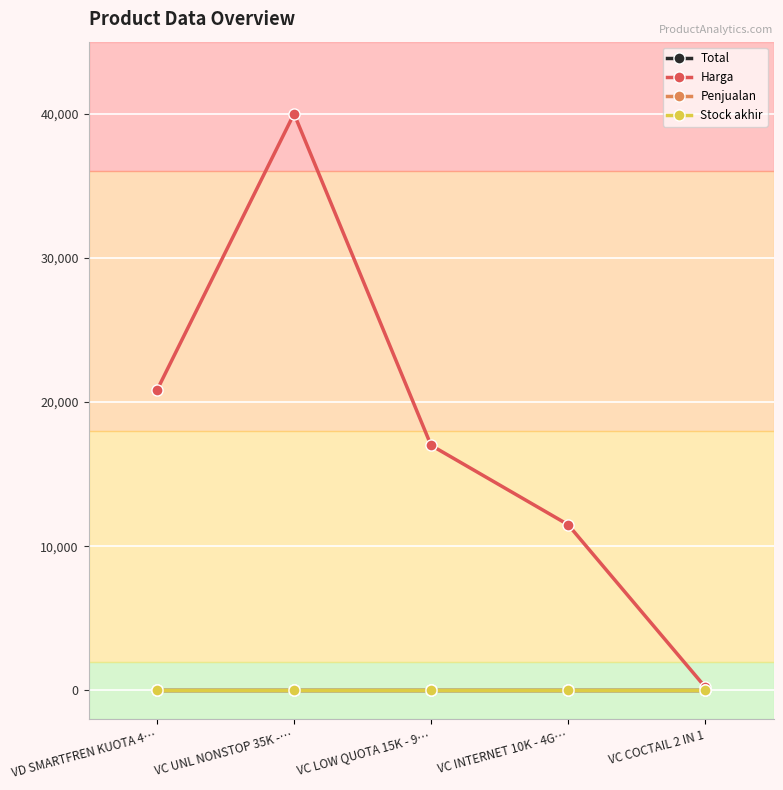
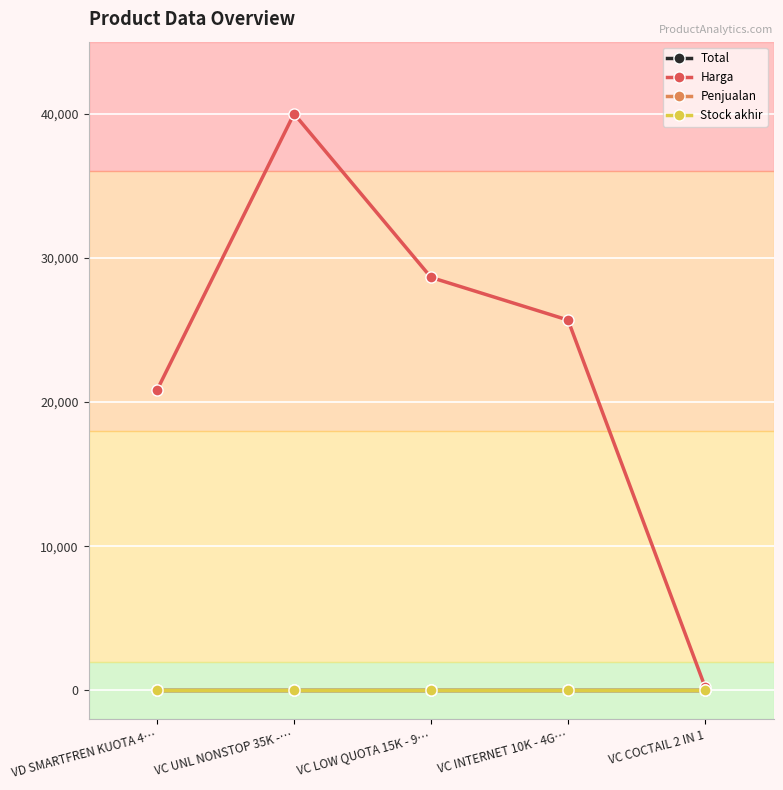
  {
    "Stock akhir": {
      "VD SMARTFREN KUOTA 4…": "0",
      "VC UNL NONSTOP 35K -…": "0",
      "VC LOW QUOTA 15K - 9…": "0",
      "VC INTERNET 10K - 4G…": "0",
      "VC COCTAIL 2 IN 1": "0"
    },
    "Harga": {
      "VD SMARTFREN KUOTA 4…": "20,800",
      "VC UNL NONSTOP 35K -…": "40,000",
-     "VC LOW QUOTA 15K - 9…": "17,000",
-     "VC INTERNET 10K - 4G…": "11,500",
+     "VC LOW QUOTA 15K - 9…": "28,600",
+     "VC INTERNET 10K - 4G…": "25,700",
      "VC COCTAIL 2 IN 1": "300"
    }
  }
